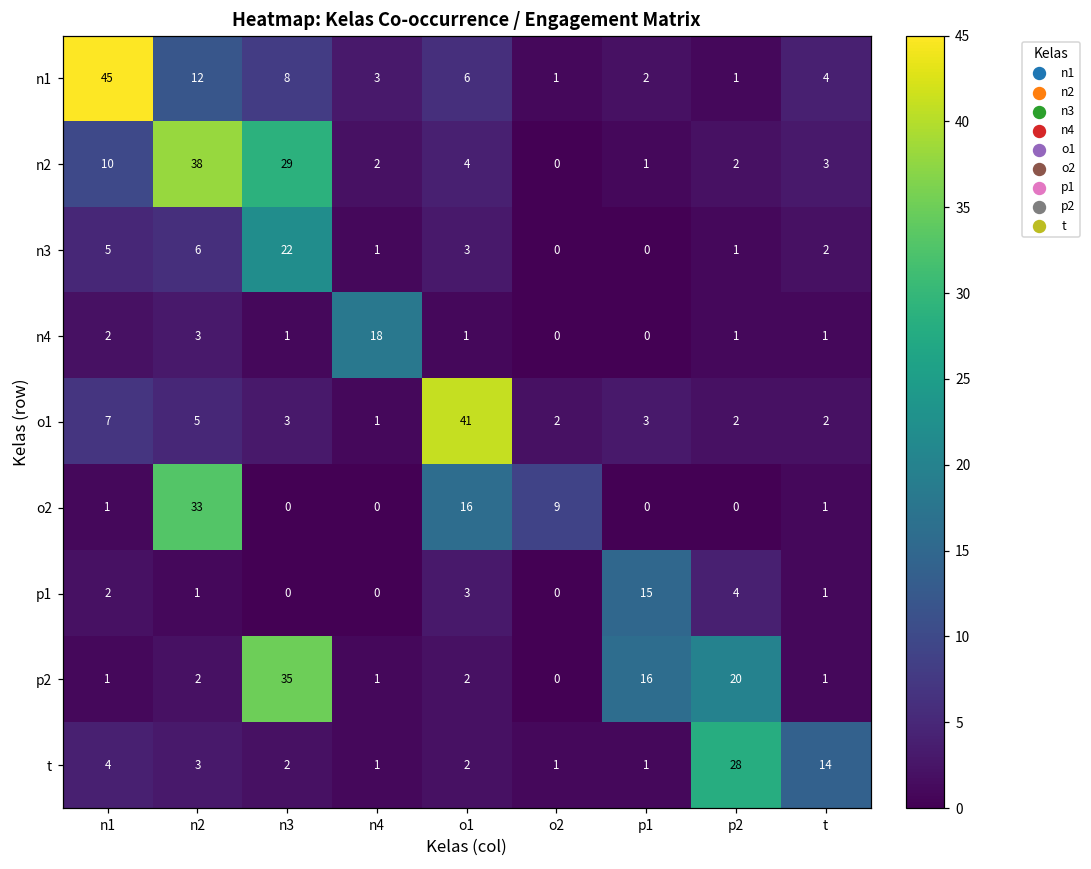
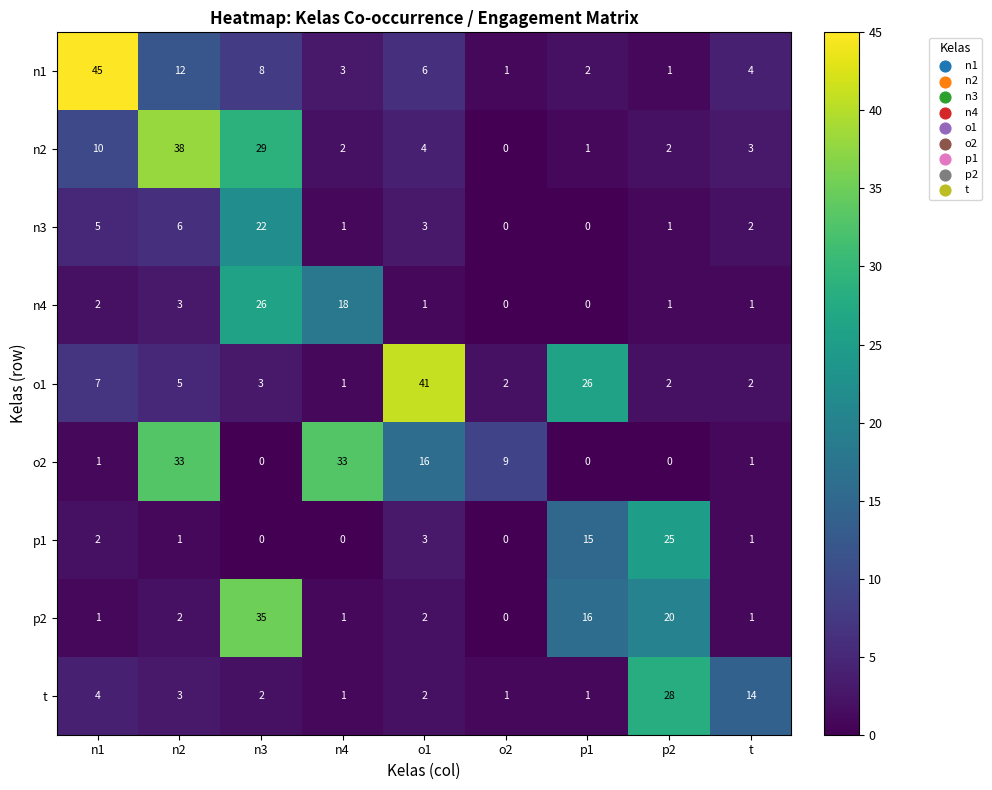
  {
    "n1": {
      "n1": 45,
      "n2": 12,
      "n3": 8,
      "n4": 3,
      "o1": 6,
      "o2": 1,
      "p1": 2,
      "p2": 1,
      "t": 4
    },
    "n2": {
      "n1": 10,
      "n2": 38,
      "n3": 29,
      "n4": 2,
      "o1": 4,
      "o2": 0,
      "p1": 1,
      "p2": 2,
      "t": 3
    },
    "n3": {
      "n1": 5,
      "n2": 6,
      "n3": 22,
      "n4": 1,
      "o1": 3,
      "o2": 0,
      "p1": 0,
      "p2": 1,
      "t": 2
    },
    "n4": {
      "n1": 2,
      "n2": 3,
-     "n3": 1,
+     "n3": 26,
      "n4": 18,
      "o1": 1,
      "o2": 0,
      "p1": 0,
      "p2": 1,
      "t": 1
    },
    "o1": {
      "n1": 7,
      "n2": 5,
      "n3": 3,
      "n4": 1,
      "o1": 41,
      "o2": 2,
-     "p1": 3,
+     "p1": 26,
      "p2": 2,
      "t": 2
    },
    "o2": {
      "n1": 1,
      "n2": 33,
      "n3": 0,
-     "n4": 0,
+     "n4": 33,
      "o1": 16,
      "o2": 9,
      "p1": 0,
      "p2": 0,
      "t": 1
    },
    "p1": {
      "n1": 2,
      "n2": 1,
      "n3": 0,
      "n4": 0,
      "o1": 3,
      "o2": 0,
      "p1": 15,
-     "p2": 4,
+     "p2": 25,
      "t": 1
    },
    "p2": {
      "n1": 1,
      "n2": 2,
      "n3": 35,
      "n4": 1,
      "o1": 2,
      "o2": 0,
      "p1": 16,
      "p2": 20,
      "t": 1
    },
    "t": {
      "n1": 4,
      "n2": 3,
      "n3": 2,
      "n4": 1,
      "o1": 2,
      "o2": 1,
      "p1": 1,
      "p2": 28,
      "t": 14
    }
  }
